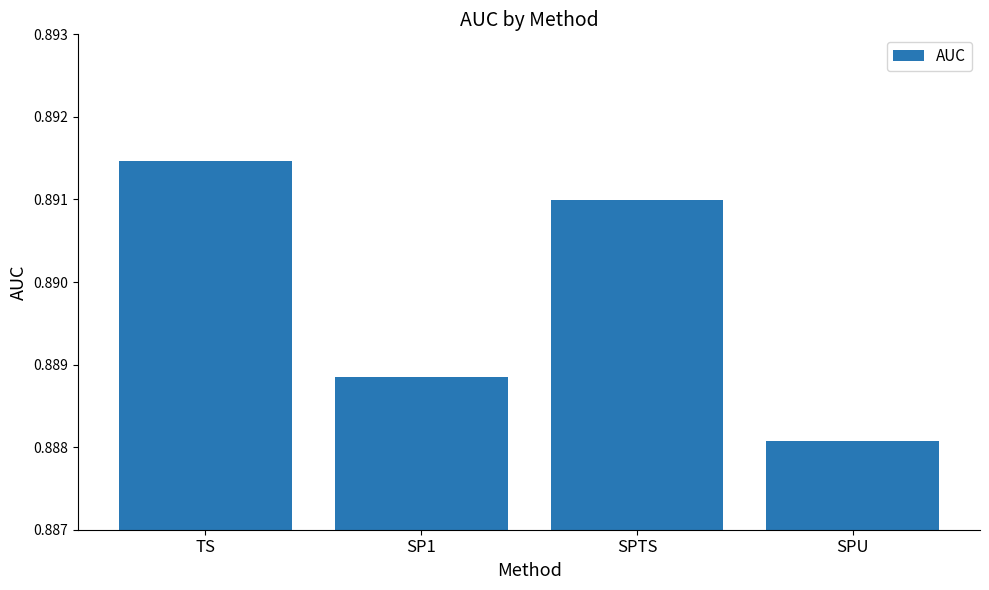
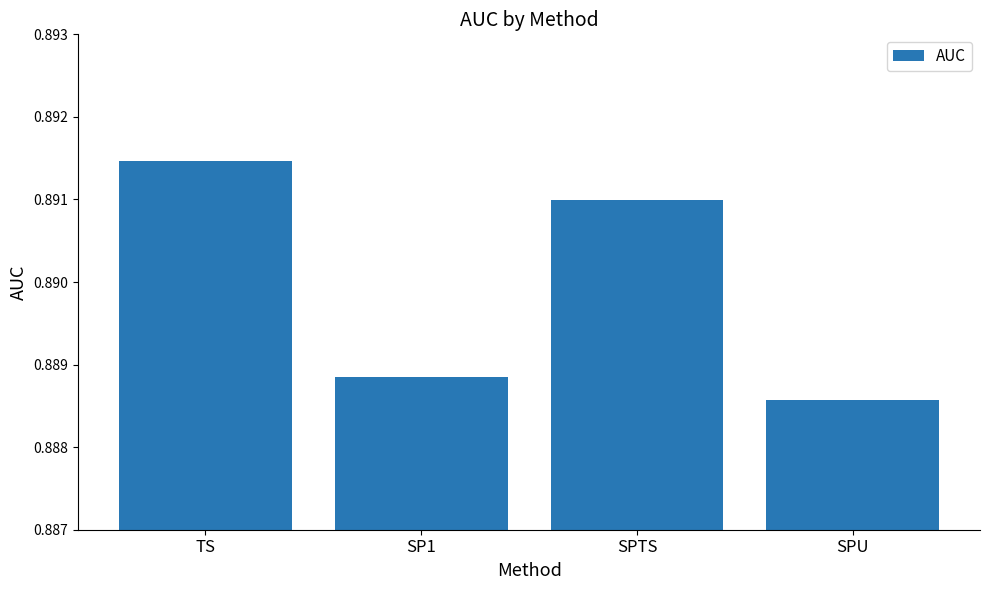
  {
    "TS": 0.8915,
    "SP1": 0.8889,
    "SPTS": 0.8910,
-   "SPU": 0.8881
+   "SPU": 0.8886
  }
